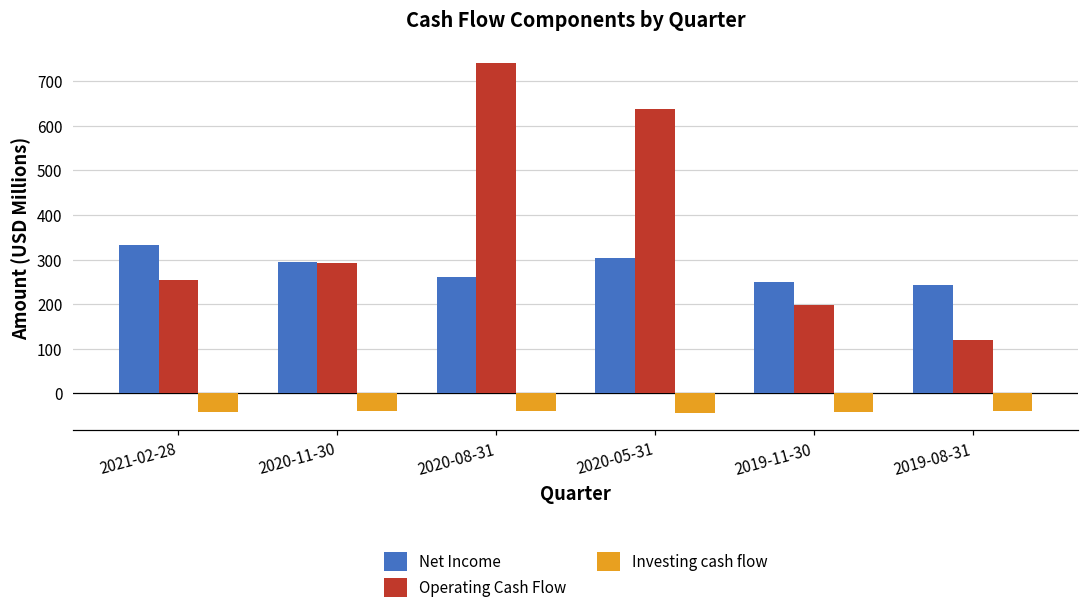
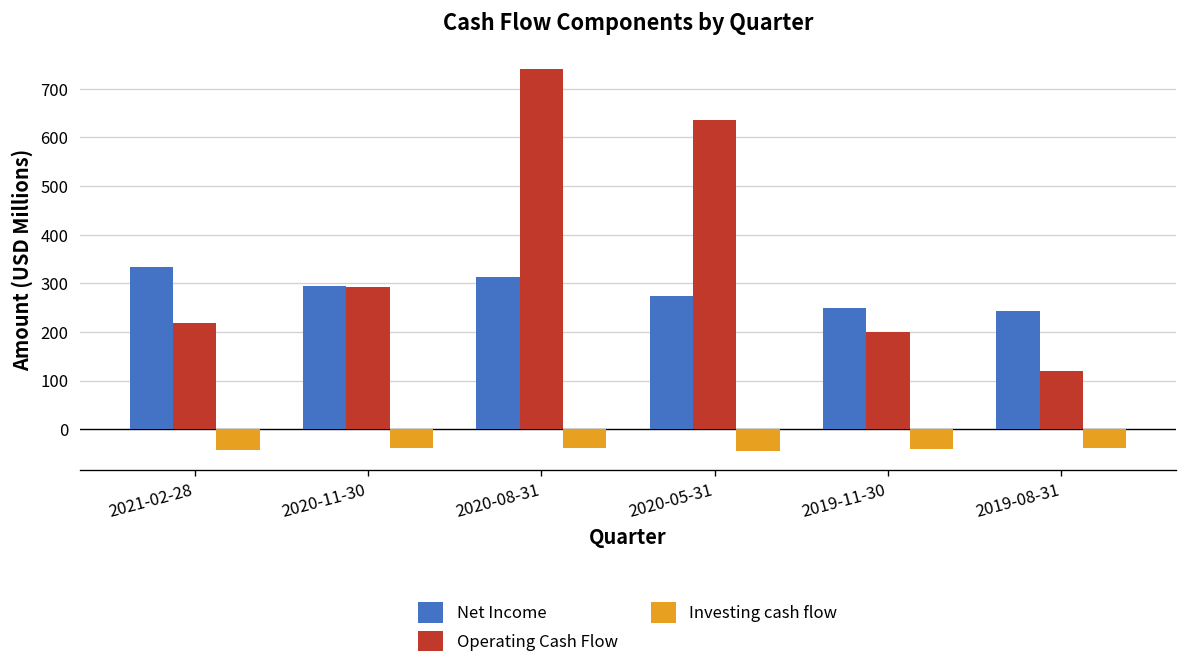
  {
    "Net Income": {
      "2021-02-28": 330,
      "2020-11-30": 300,
-     "2020-08-31": 260,
-     "2020-05-31": 300,
+     "2020-08-31": 310,
+     "2020-05-31": 270,
      "2019-11-30": 250,
      "2019-08-31": 240
    },
    "Operating Cash Flow": {
-     "2021-02-28": 250,
+     "2021-02-28": 220,
      "2020-11-30": 290,
      "2020-08-31": 740,
      "2020-05-31": 640,
      "2019-11-30": 200,
      "2019-08-31": 120
    },
    "Investing cash flow": {
      "2021-02-28": -40,
      "2020-11-30": -40,
      "2020-08-31": -40,
      "2020-05-31": -40,
      "2019-11-30": -40,
      "2019-08-31": -40
    }
  }
